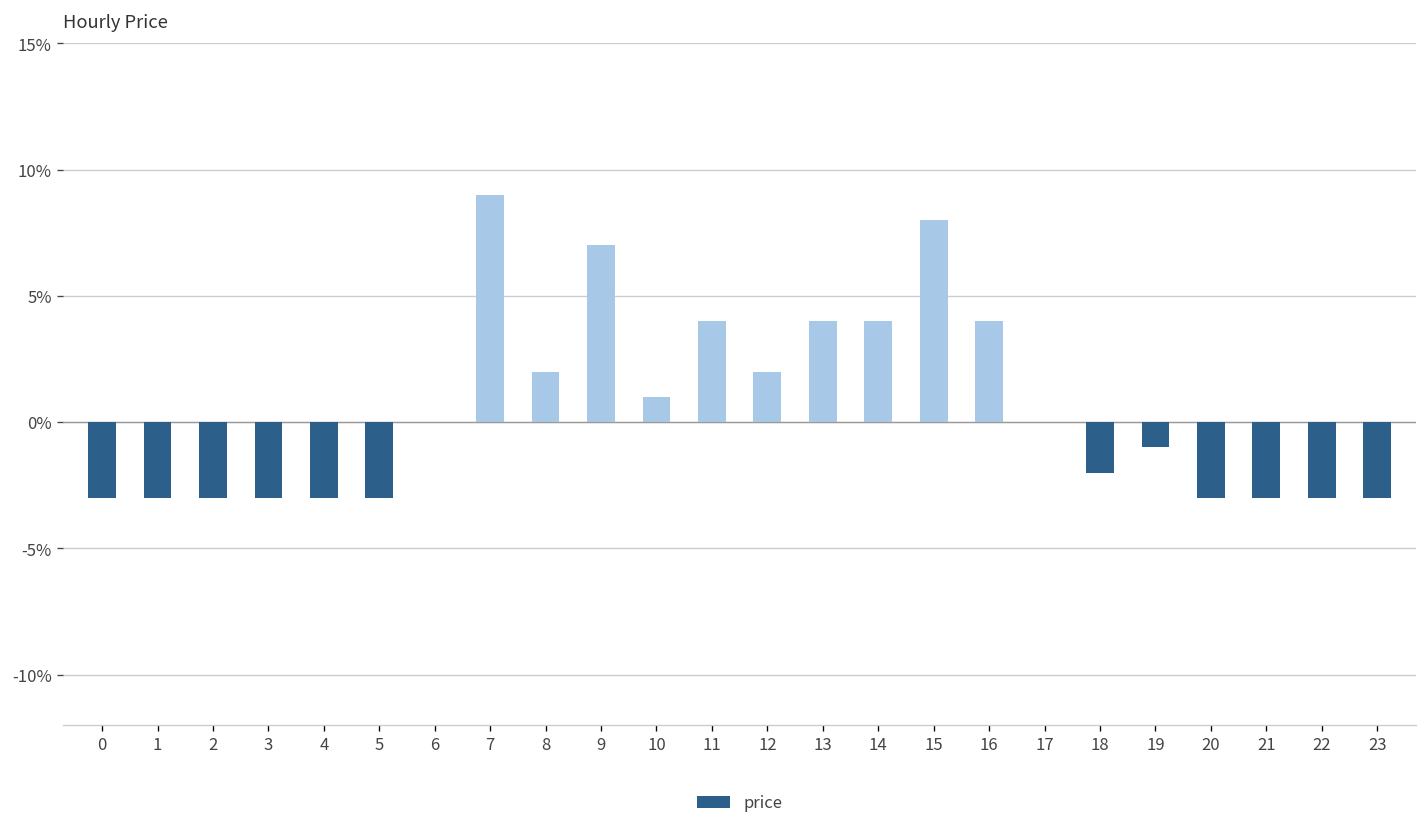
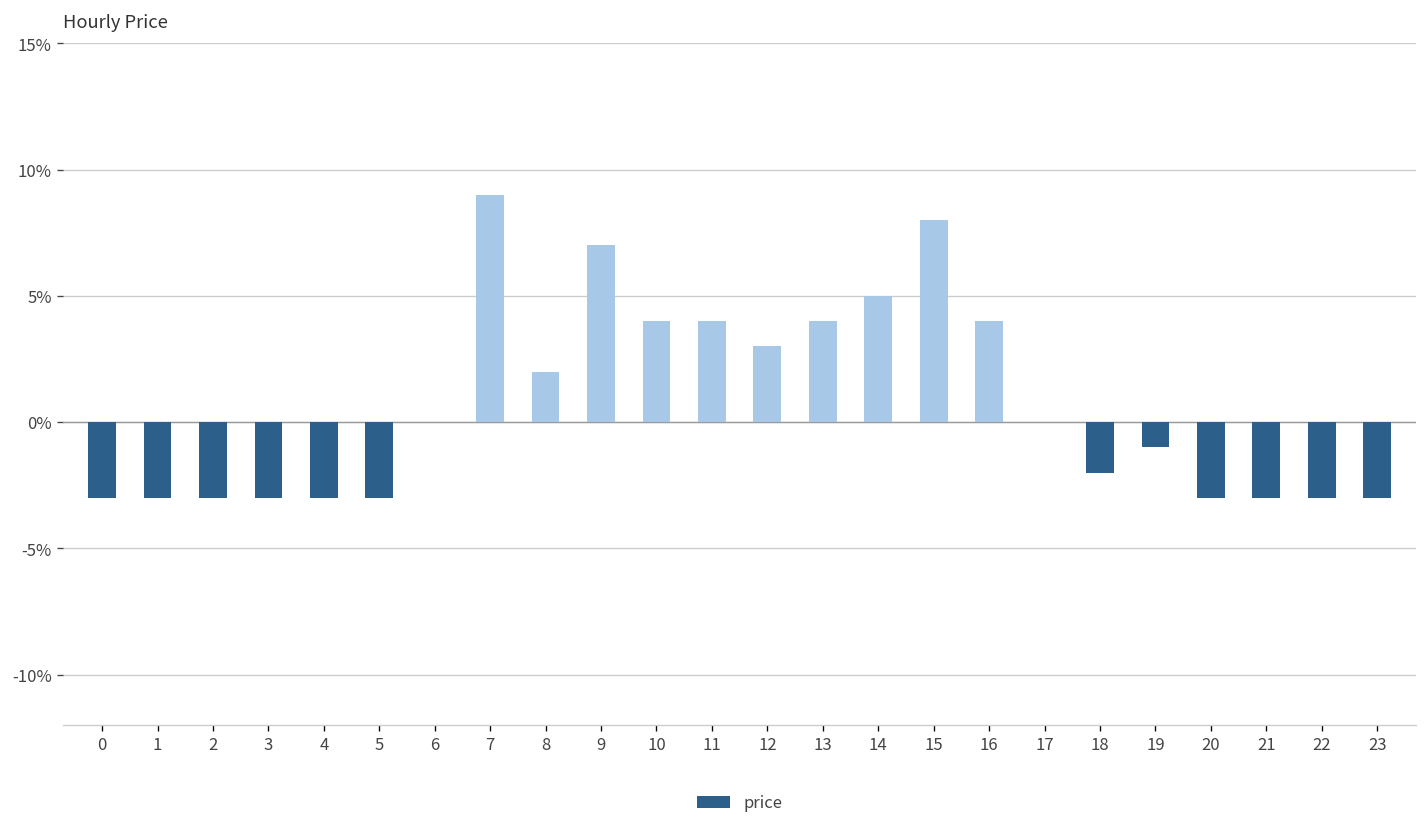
  {
    "0": "-3.0%",
    "1": "-3.0%",
    "2": "-3.0%",
    "3": "-3.0%",
    "4": "-3.0%",
    "5": "-3.0%",
    "6": "0.0%",
    "7": "9.0%",
    "8": "2.0%",
    "9": "7.0%",
-   "10": "1.0%",
+   "10": "4.0%",
    "11": "4.0%",
-   "12": "2.0%",
+   "12": "3.0%",
    "13": "4.0%",
-   "14": "4.0%",
+   "14": "5.0%",
    "15": "8.0%",
    "16": "4.0%",
    "17": "0.0%",
    "18": "-2.0%",
    "19": "-1.0%",
    "20": "-3.0%",
    "21": "-3.0%",
    "22": "-3.0%",
    "23": "-3.0%"
  }
